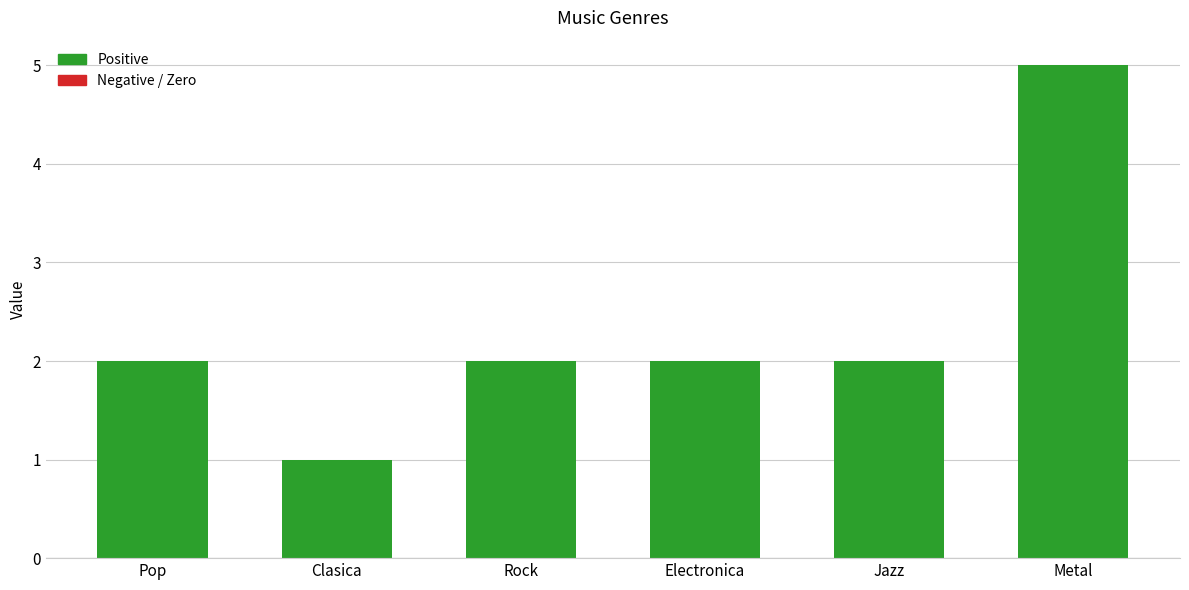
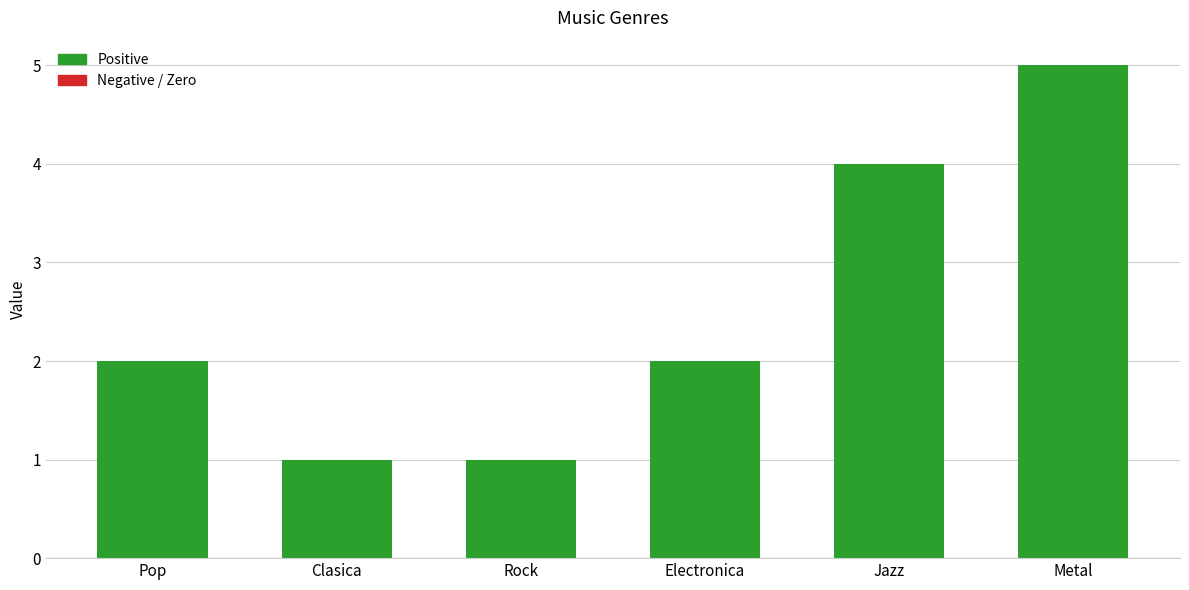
  {
    "Pop": 2,
    "Clasica": 1,
-   "Rock": 2,
+   "Rock": 1,
    "Electronica": 2,
-   "Jazz": 2,
+   "Jazz": 4,
    "Metal": 5
  }
